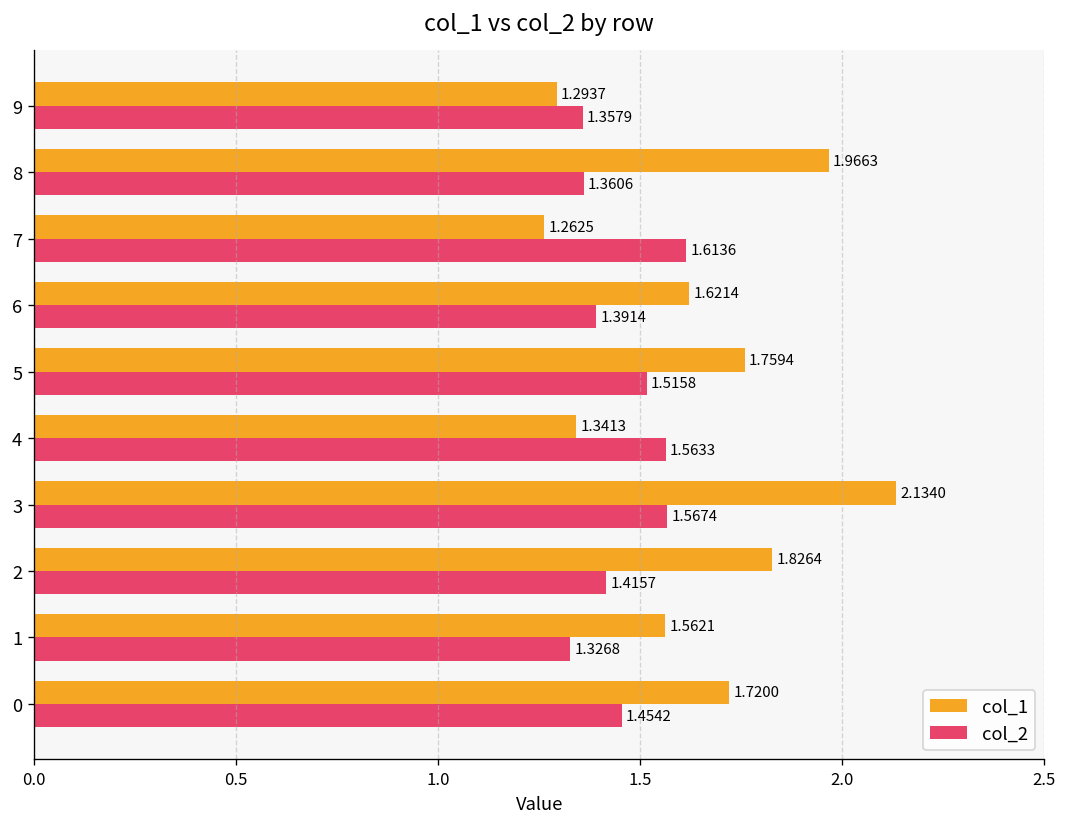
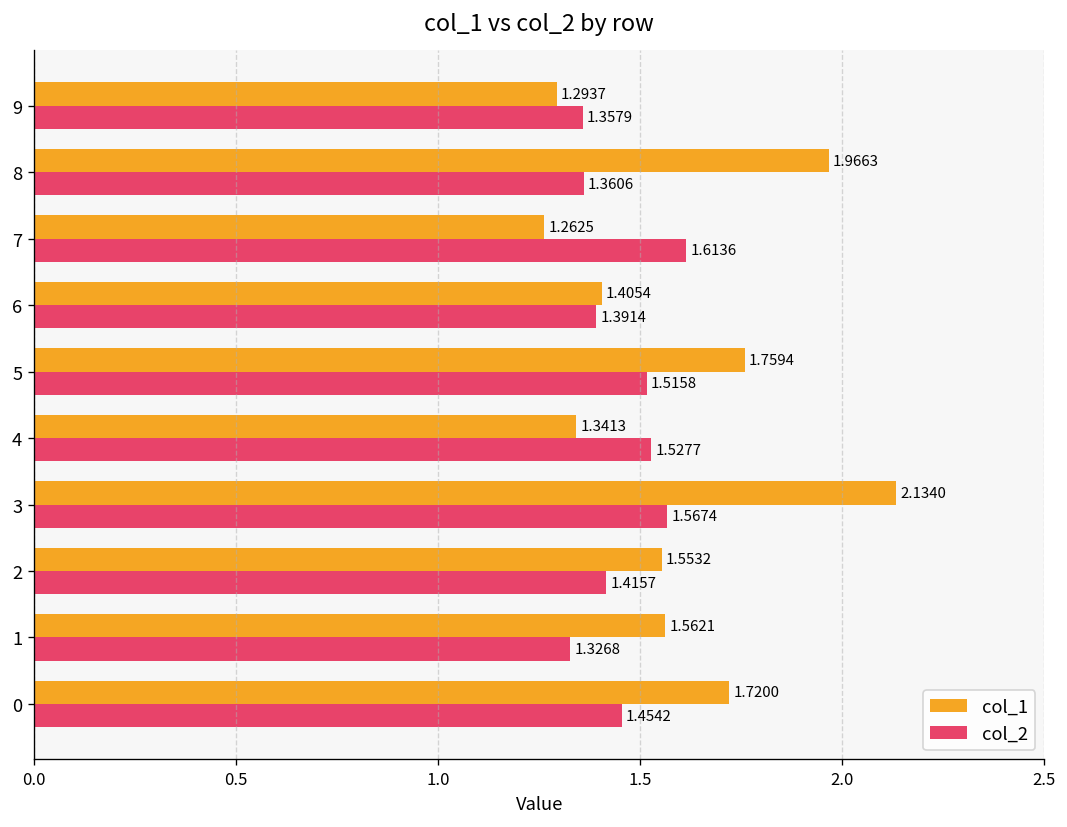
  {
    "col_1": {
      "9": 1.2937,
      "8": 1.9663,
      "7": 1.2625,
-     "6": 1.6214,
+     "6": 1.4054,
      "5": 1.7594,
      "4": 1.3413,
      "3": 2.1340,
-     "2": 1.8264,
+     "2": 1.5532,
      "1": 1.5621,
      "0": 1.7200
    },
    "col_2": {
      "9": 1.3579,
      "8": 1.3606,
      "7": 1.6136,
      "6": 1.3914,
      "5": 1.5158,
-     "4": 1.5633,
+     "4": 1.5277,
      "3": 1.5674,
      "2": 1.4157,
      "1": 1.3268,
      "0": 1.4542
    }
  }
